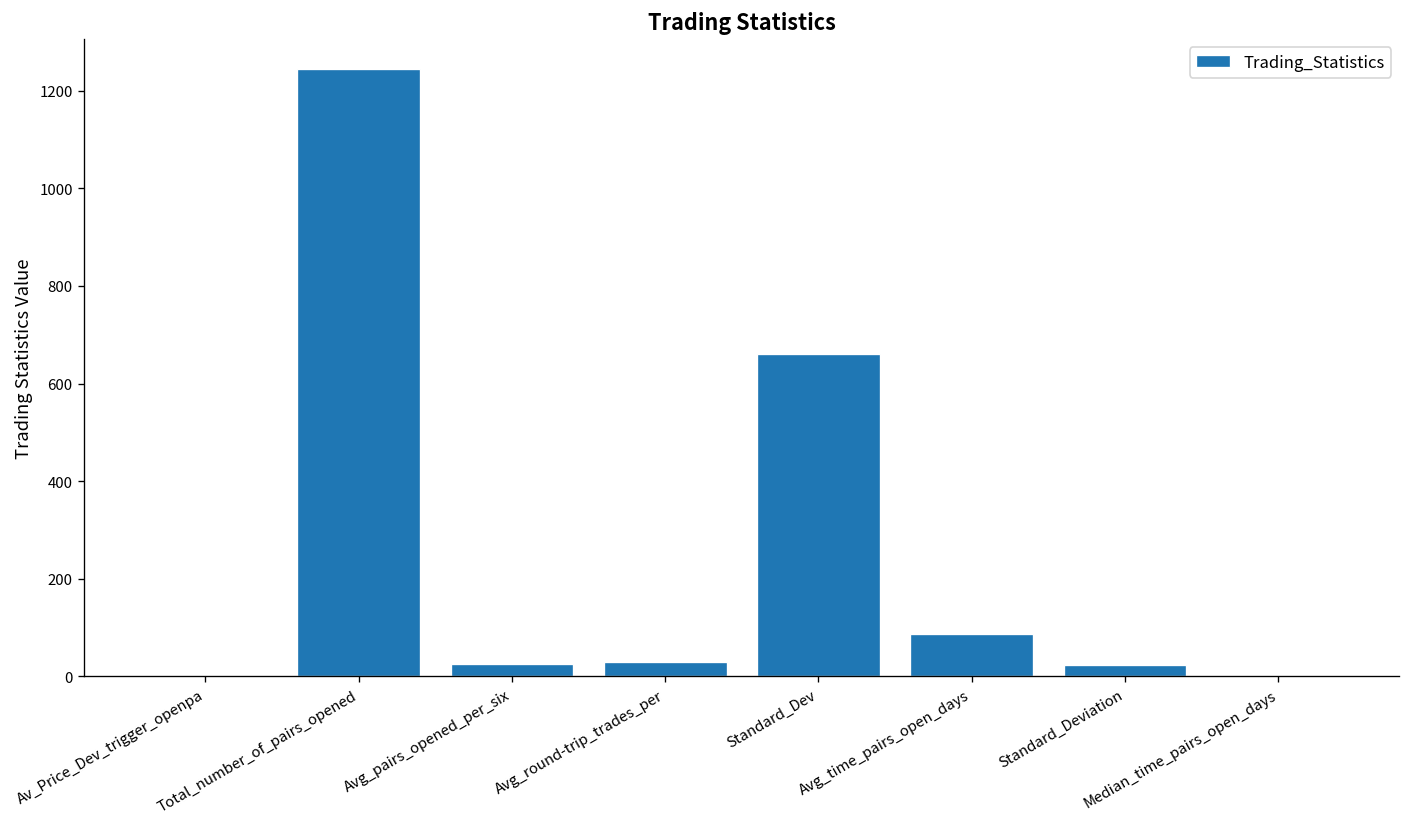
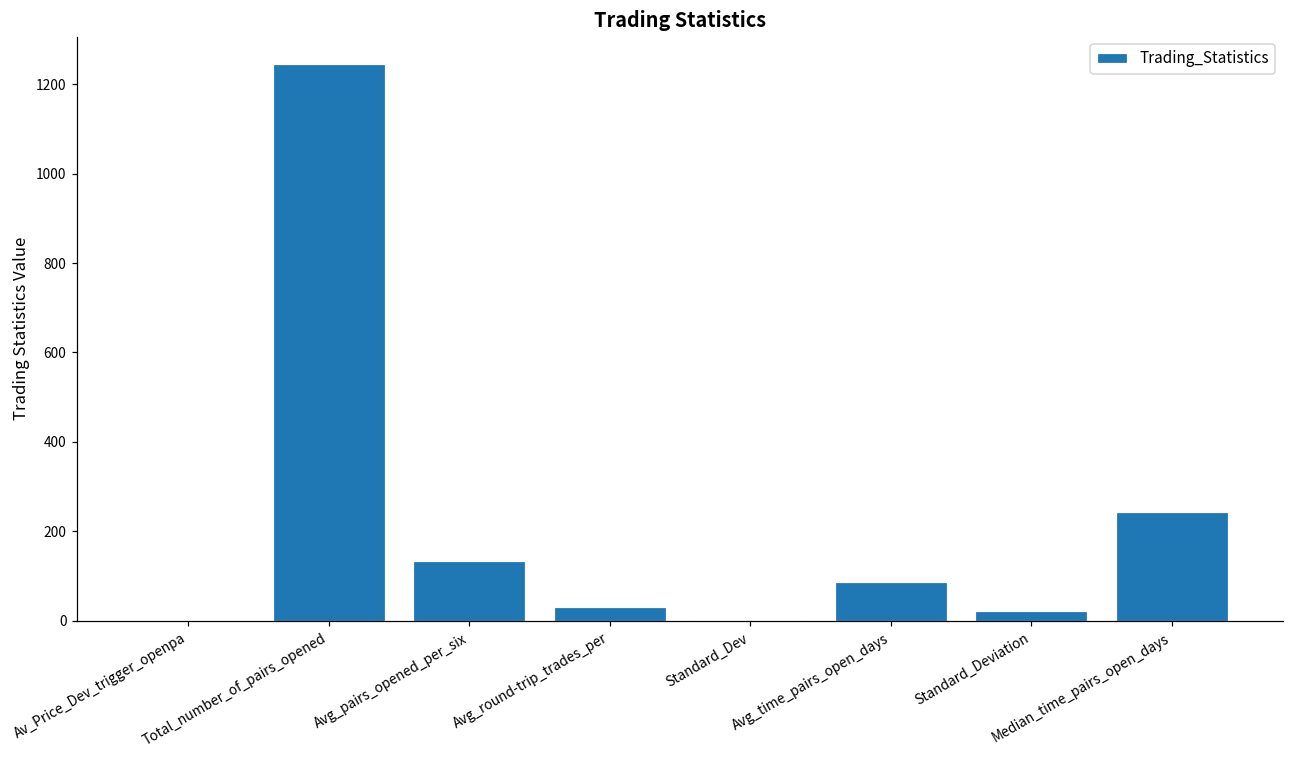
  {
    "Total_number_of_pairs_opened": 1240,
-   "Avg_pairs_opened_per_six": 30,
+   "Avg_pairs_opened_per_six": 130,
    "Avg_round-trip_trades_per": 30,
-   "Standard_Dev": 660,
+   "Standard_Dev": 0,
    "Avg_time_pairs_open_days": 90,
    "Standard_Deviation": 20,
-   "Median_time_pairs_open_days": 0
+   "Median_time_pairs_open_days": 240
  }
